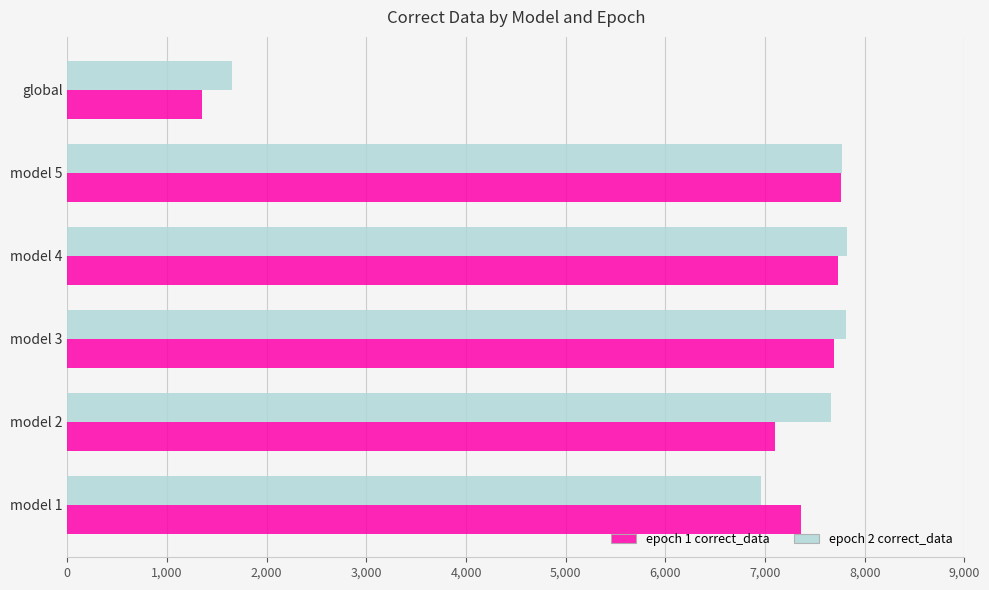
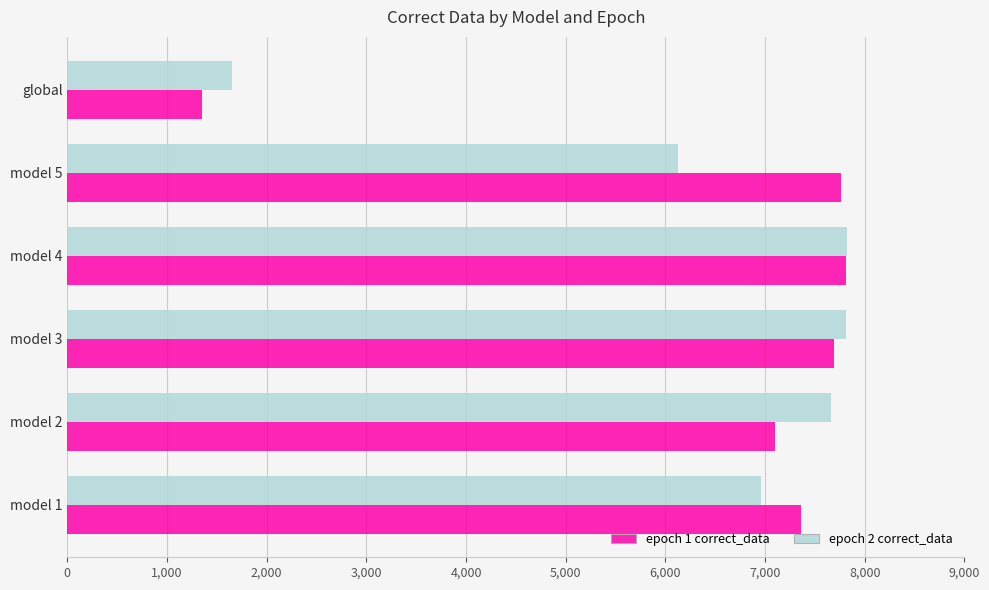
  {
    "epoch 1 correct_data": {
      "global": "1,300",
      "model 5": "7,800",
-     "model 4": "7,700",
+     "model 4": "7,800",
      "model 3": "7,700",
      "model 2": "7,100",
      "model 1": "7,400"
    },
    "epoch 2 correct_data": {
      "global": "1,700",
-     "model 5": "7,800",
+     "model 5": "6,100",
      "model 4": "7,800",
      "model 3": "7,800",
      "model 2": "7,700",
      "model 1": "7,000"
    }
  }
